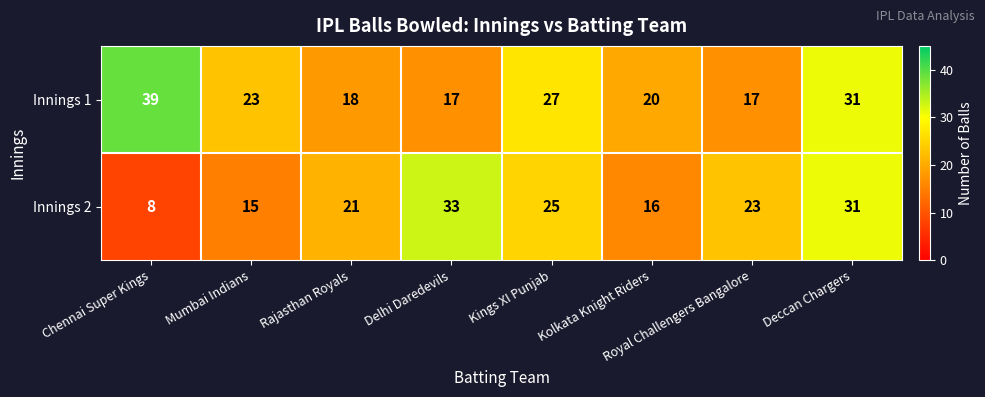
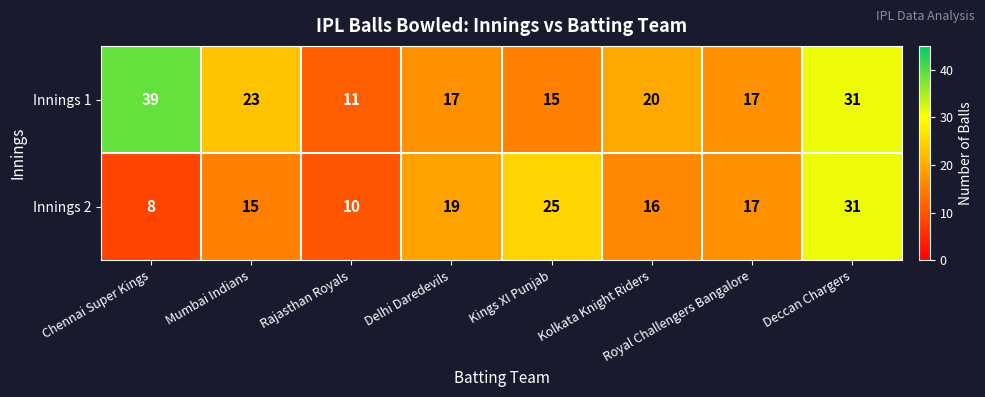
  {
    "Innings 1": {
      "Chennai Super Kings": 39,
      "Mumbai Indians": 23,
-     "Rajasthan Royals": 18,
+     "Rajasthan Royals": 11,
      "Delhi Daredevils": 17,
-     "Kings XI Punjab": 27,
+     "Kings XI Punjab": 15,
      "Kolkata Knight Riders": 20,
      "Royal Challengers Bangalore": 17,
      "Deccan Chargers": 31
    },
    "Innings 2": {
      "Chennai Super Kings": 8,
      "Mumbai Indians": 15,
-     "Rajasthan Royals": 21,
-     "Delhi Daredevils": 33,
+     "Rajasthan Royals": 10,
+     "Delhi Daredevils": 19,
      "Kings XI Punjab": 25,
      "Kolkata Knight Riders": 16,
-     "Royal Challengers Bangalore": 23,
+     "Royal Challengers Bangalore": 17,
      "Deccan Chargers": 31
    }
  }
